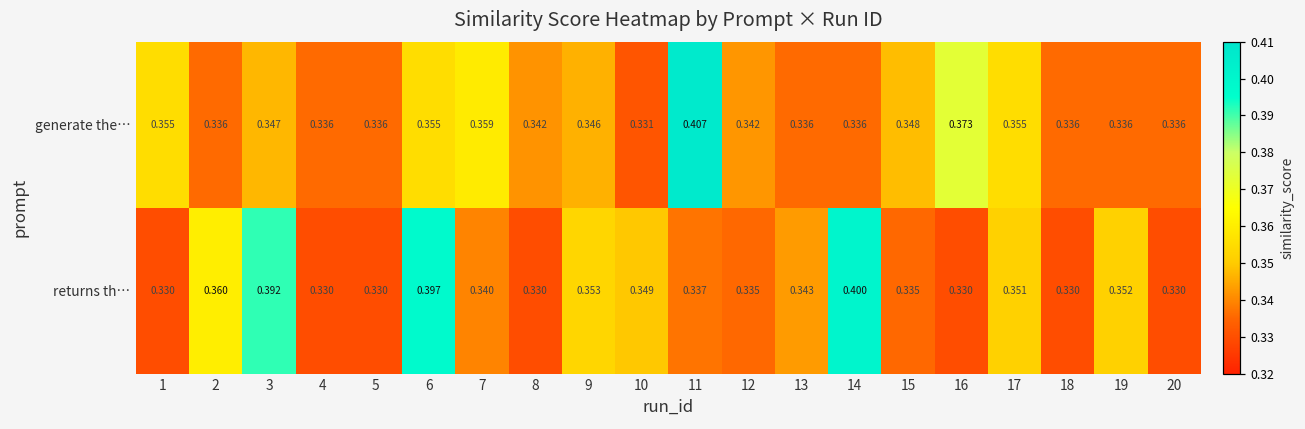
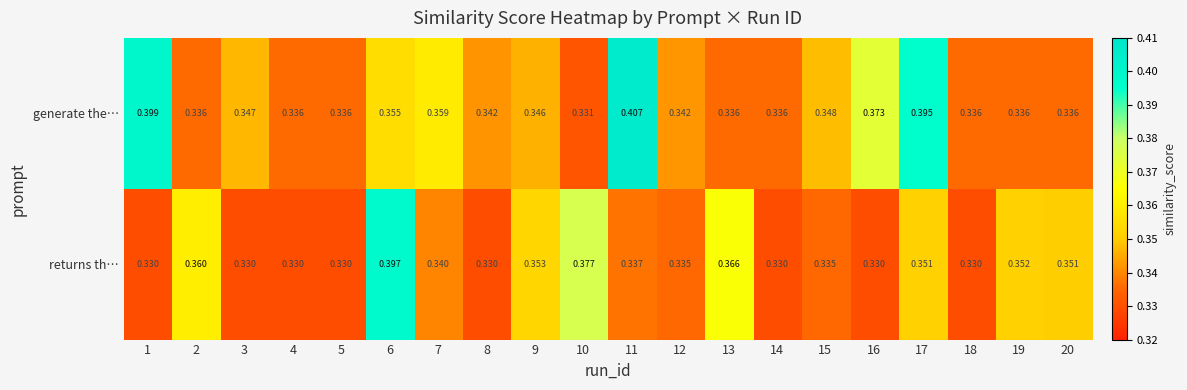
  {
    "generate the…": {
-     "1": 0.355,
+     "1": 0.399,
      "2": 0.336,
      "3": 0.347,
      "4": 0.336,
      "5": 0.336,
      "6": 0.355,
      "7": 0.359,
      "8": 0.342,
      "9": 0.346,
      "10": 0.331,
      "11": 0.407,
      "12": 0.342,
      "13": 0.336,
      "14": 0.336,
      "15": 0.348,
      "16": 0.373,
-     "17": 0.355,
+     "17": 0.395,
      "18": 0.336,
      "19": 0.336,
      "20": 0.336
    },
    "returns th…": {
      "1": 0.330,
      "2": 0.360,
-     "3": 0.392,
+     "3": 0.330,
      "4": 0.330,
      "5": 0.330,
      "6": 0.397,
      "7": 0.340,
      "8": 0.330,
      "9": 0.353,
-     "10": 0.349,
+     "10": 0.377,
      "11": 0.337,
      "12": 0.335,
-     "13": 0.343,
-     "14": 0.400,
+     "13": 0.366,
+     "14": 0.330,
      "15": 0.335,
      "16": 0.330,
      "17": 0.351,
      "18": 0.330,
      "19": 0.352,
-     "20": 0.330
+     "20": 0.351
    }
  }
